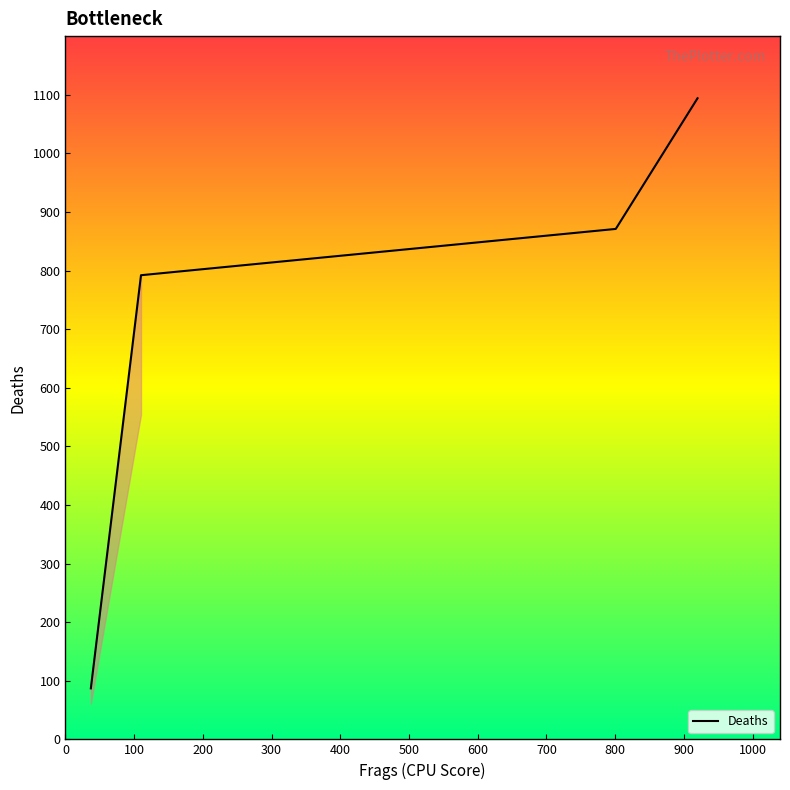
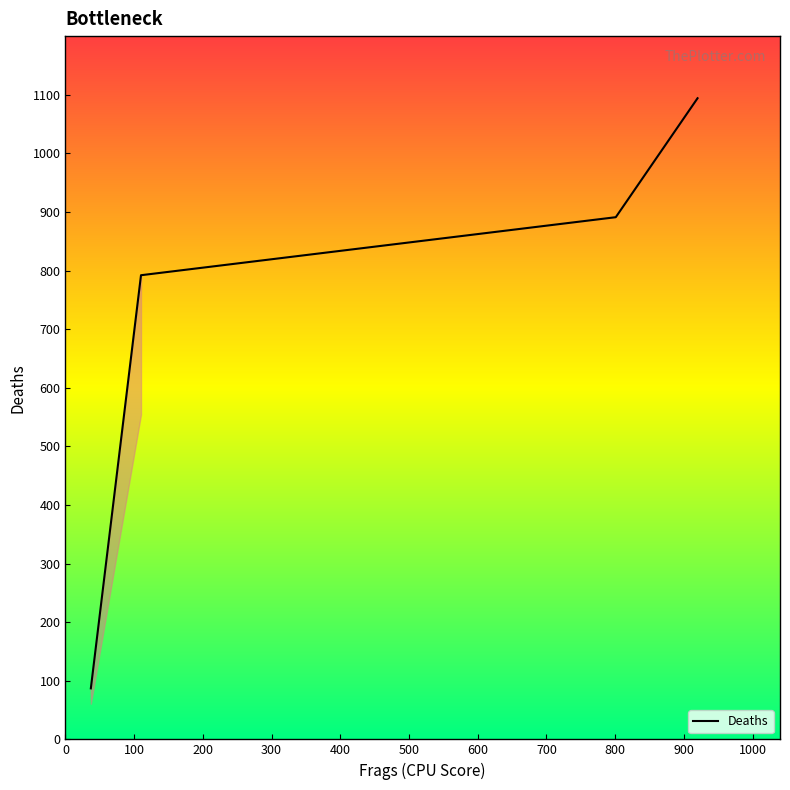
  {
    "Deaths": {
-     "800": 870
+     "800": 890
    }
  }
